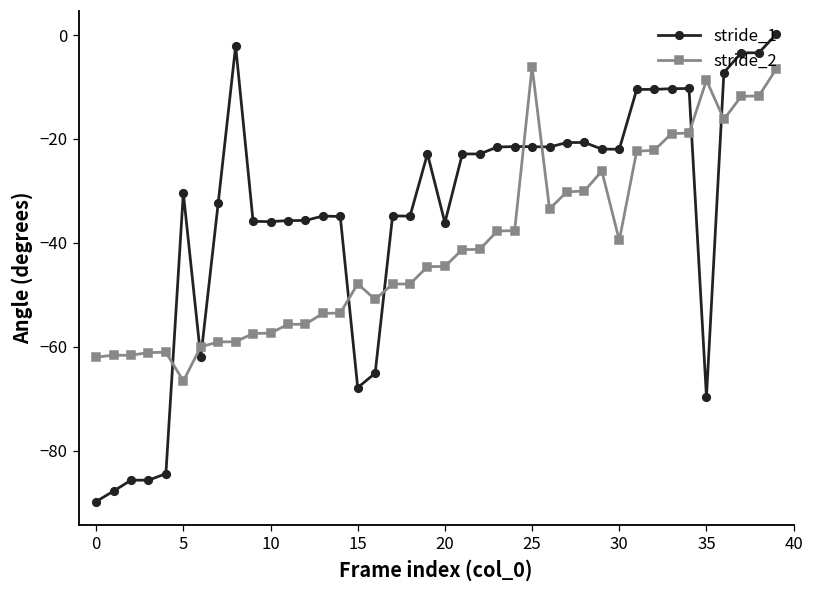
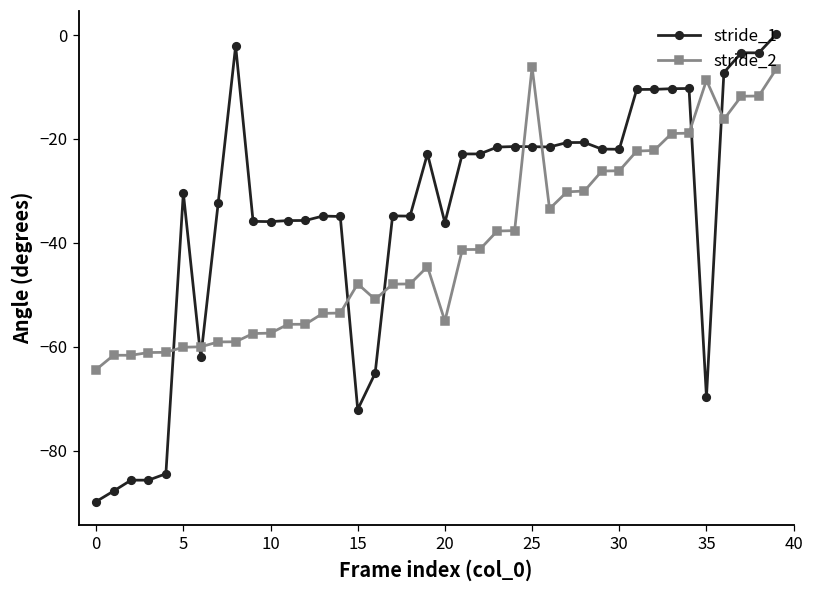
  {
    "stride_1": {
      "0": -90,
      "5": -30,
      "10": -36,
-     "15": -68,
+     "15": -72,
      "20": -36,
      "25": -21,
      "30": -22,
      "35": -70
    },
    "stride_2": {
-     "0": -62,
-     "5": -67,
+     "0": -64,
+     "5": -60,
      "10": -57,
      "15": -48,
-     "20": -45,
+     "20": -55,
      "25": -6,
-     "30": -40,
+     "30": -26,
      "35": -9
    }
  }
